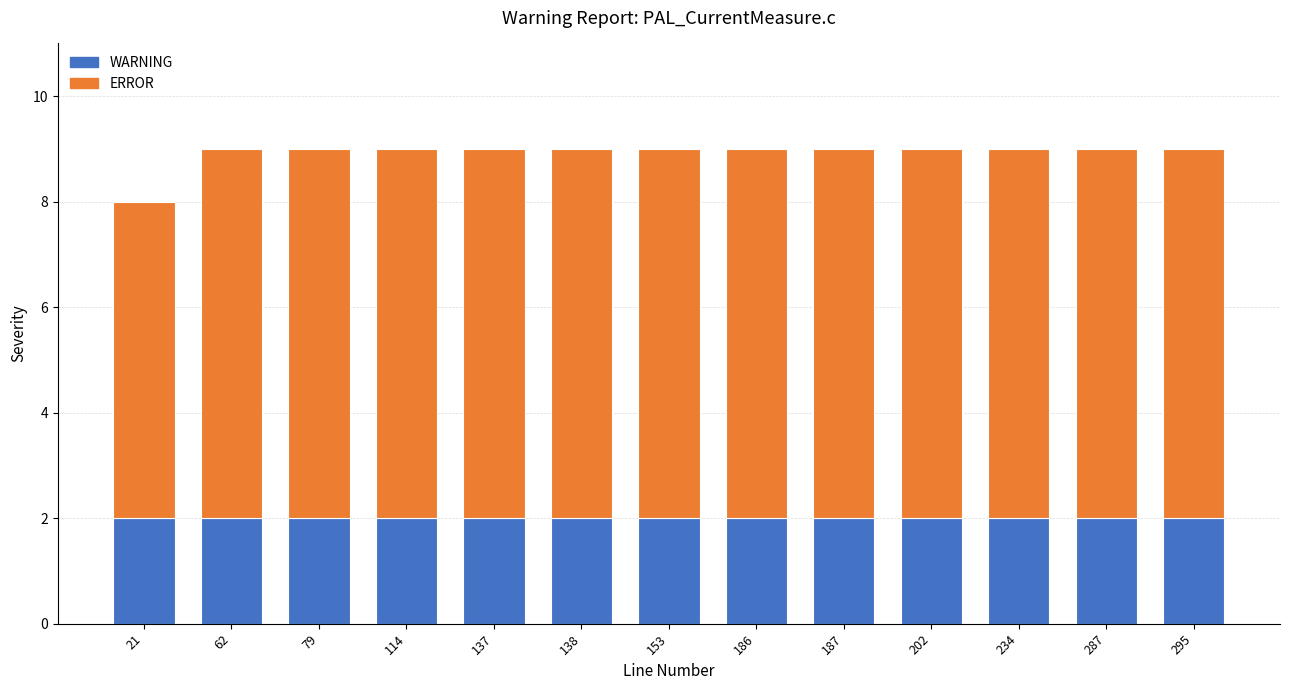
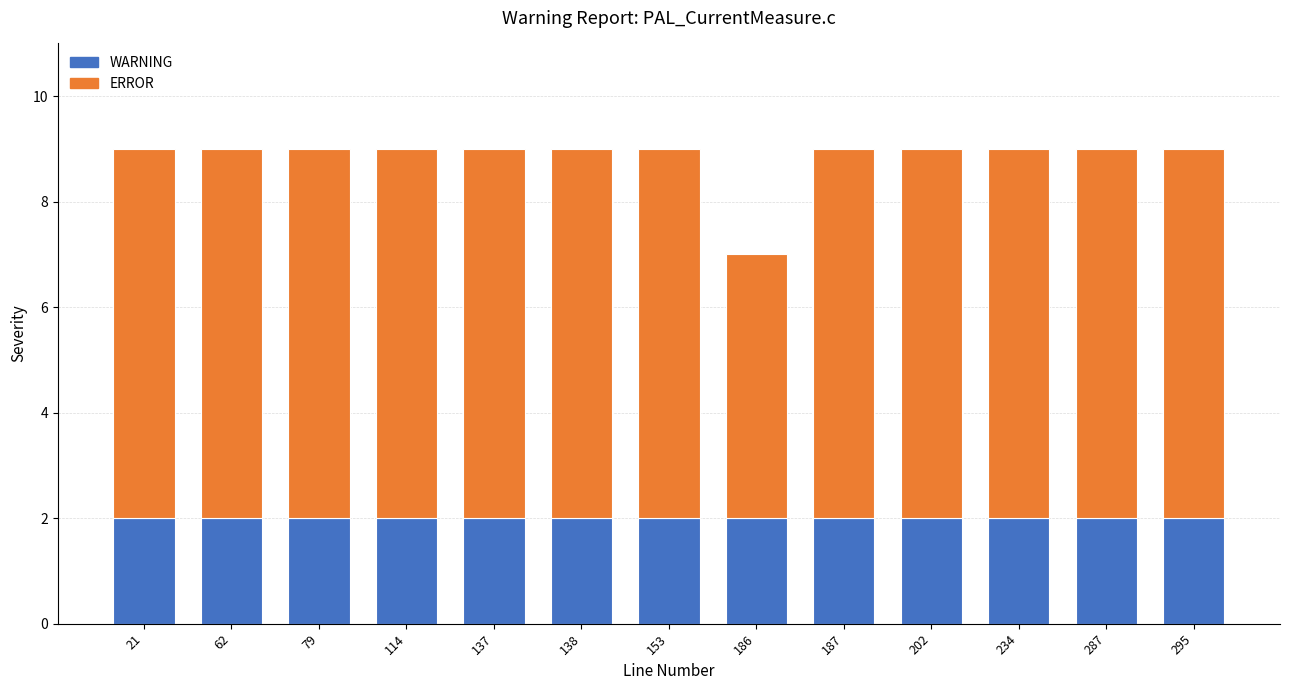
  {
    "WARNING": {
      "21": 2,
      "62": 2,
      "79": 2,
      "114": 2,
      "137": 2,
      "138": 2,
      "153": 2,
      "186": 2,
      "187": 2,
      "202": 2,
      "234": 2,
      "287": 2,
      "295": 2
    },
    "ERROR": {
-     "21": 6,
+     "21": 7,
      "62": 7,
      "79": 7,
      "114": 7,
      "137": 7,
      "138": 7,
      "153": 7,
-     "186": 7,
+     "186": 5,
      "187": 7,
      "202": 7,
      "234": 7,
      "287": 7,
      "295": 7
    }
  }
